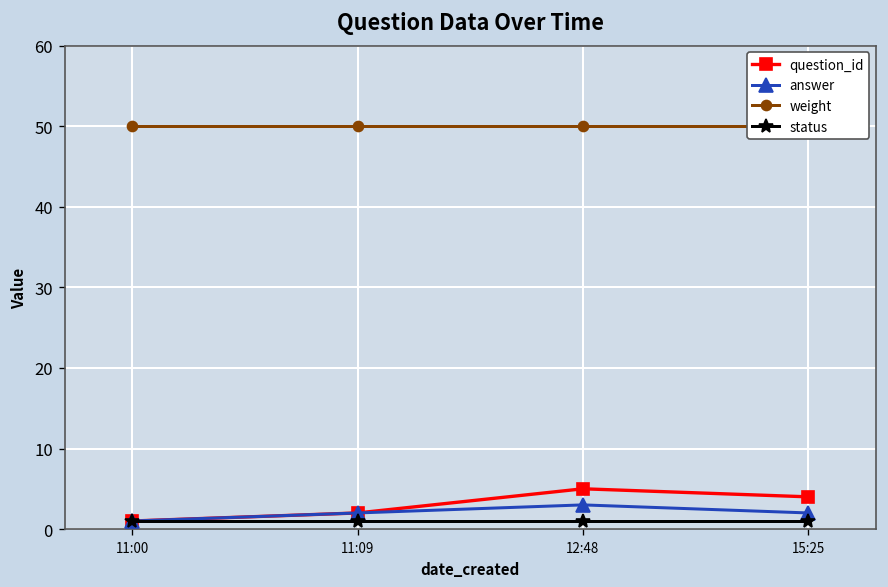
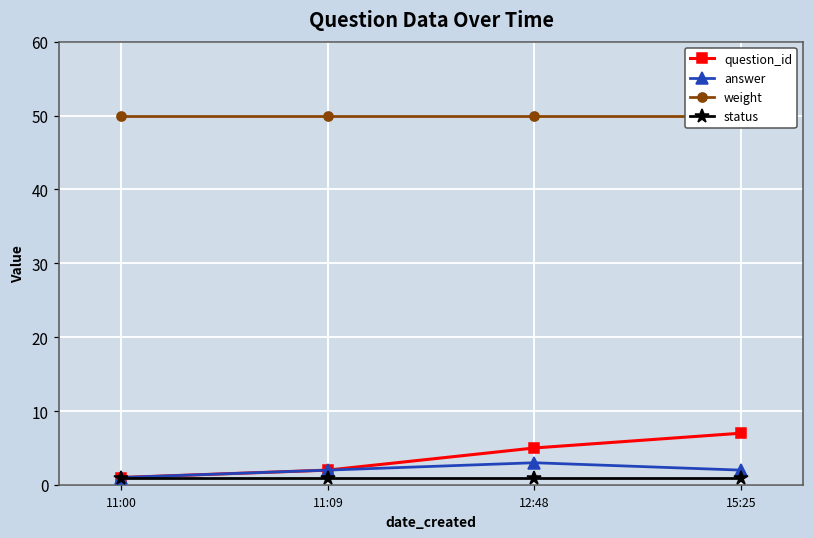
  {
    "question_id": {
      "12:48": 5,
-     "15:25": 4
+     "15:25": 7
    },
    "answer": {
      "12:48": 3,
      "15:25": 2
    },
    "weight": {
      "11:00": 50,
      "11:09": 50,
      "12:48": 50
    },
    "status": {
      "11:09": 1,
      "12:48": 1,
      "15:25": 1
    }
  }
